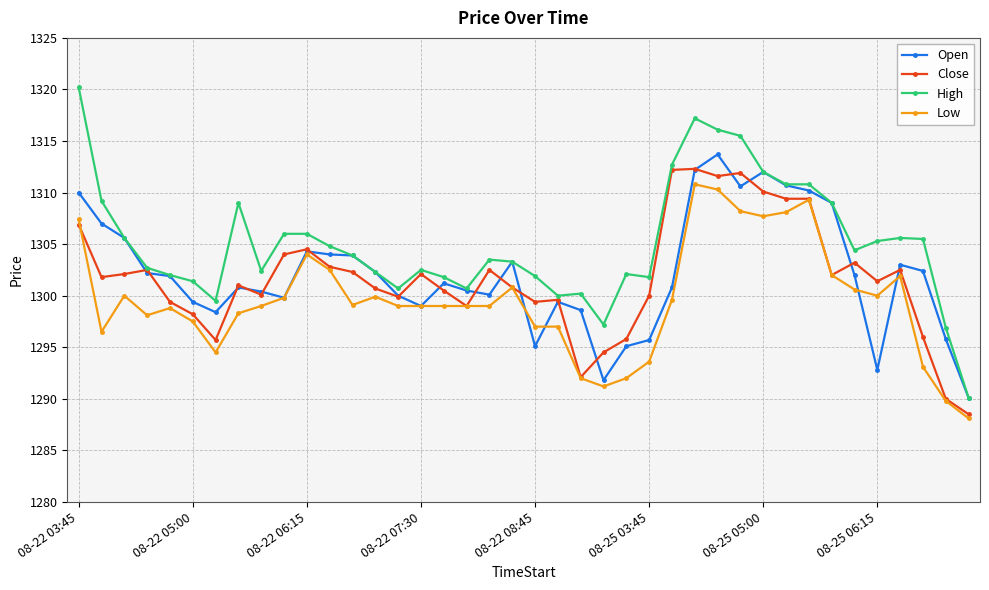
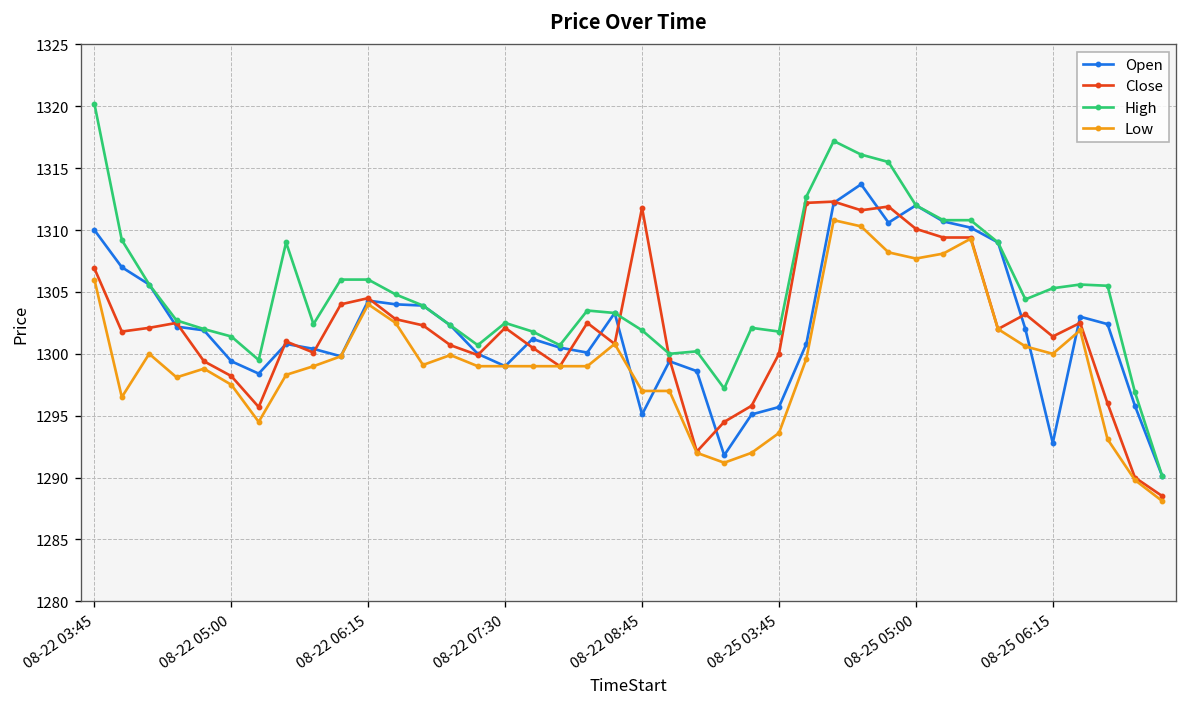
  {
    "Open": {
      "08-22 03:45": 1310.0,
      "08-22 05:00": 1299.4,
      "08-22 08:45": 1295.1,
      "08-25 03:45": 1295.7,
      "08-25 06:15": 1292.8
    },
    "Close": {
      "08-22 03:45": 1306.9,
      "08-22 05:00": 1298.2,
      "08-22 07:30": 1302.1,
-     "08-22 08:45": 1299.4,
+     "08-22 08:45": 1311.8,
      "08-25 03:45": 1300.0,
      "08-25 05:00": 1310.1,
      "08-25 06:15": 1301.4
    },
    "High": {
      "08-22 03:45": 1320.2,
      "08-22 05:00": 1301.4,
      "08-22 06:15": 1306.0,
      "08-22 07:30": 1302.5,
      "08-22 08:45": 1301.9,
      "08-25 03:45": 1301.8,
      "08-25 06:15": 1305.3
    },
    "Low": {
-     "08-22 03:45": 1307.4,
+     "08-22 03:45": 1306.0,
      "08-22 05:00": 1297.5,
      "08-22 06:15": 1304.0,
      "08-22 08:45": 1297.0,
      "08-25 03:45": 1293.6,
      "08-25 05:00": 1307.7,
      "08-25 06:15": 1300.0
    }
  }
